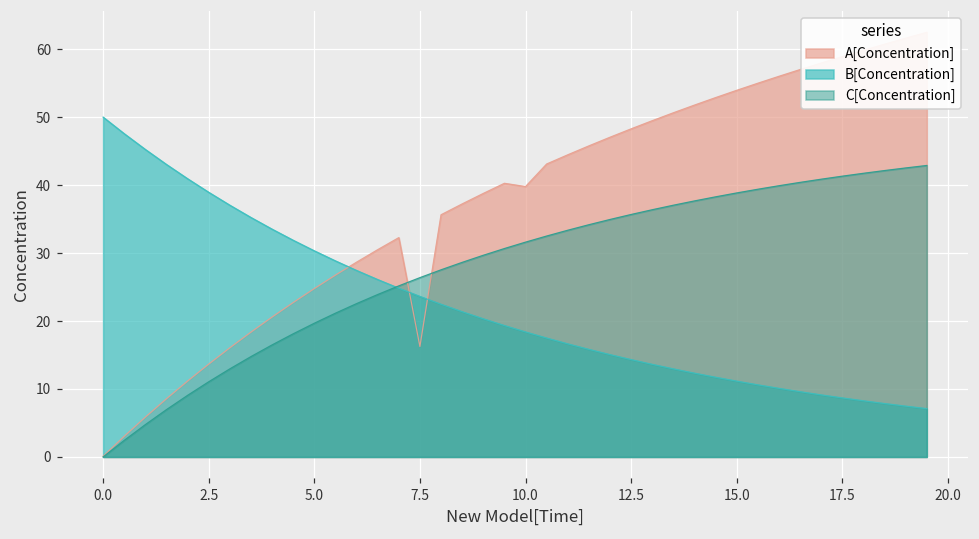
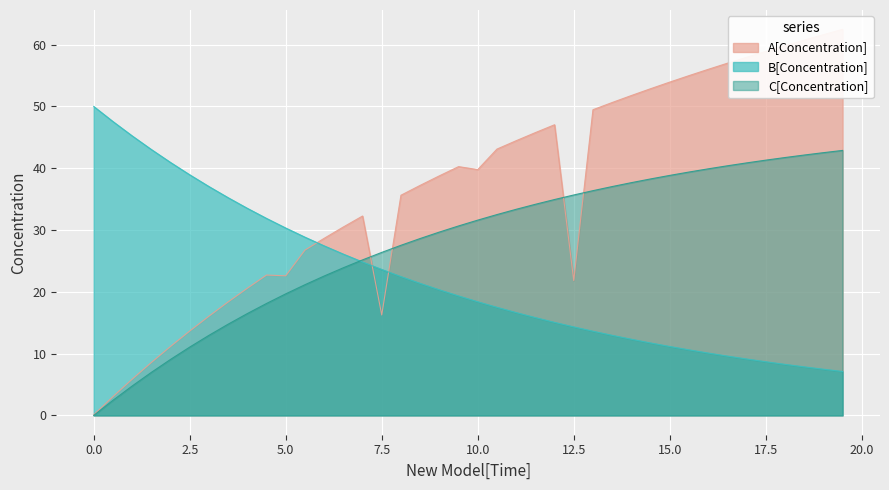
  {
    "A[Concentration]": {
      "2.5": 14,
-     "5.0": 25,
+     "5.0": 23,
      "7.5": 16,
      "10.0": 40,
-     "12.5": 48,
+     "12.5": 22,
      "15.0": 54
    }
  }
